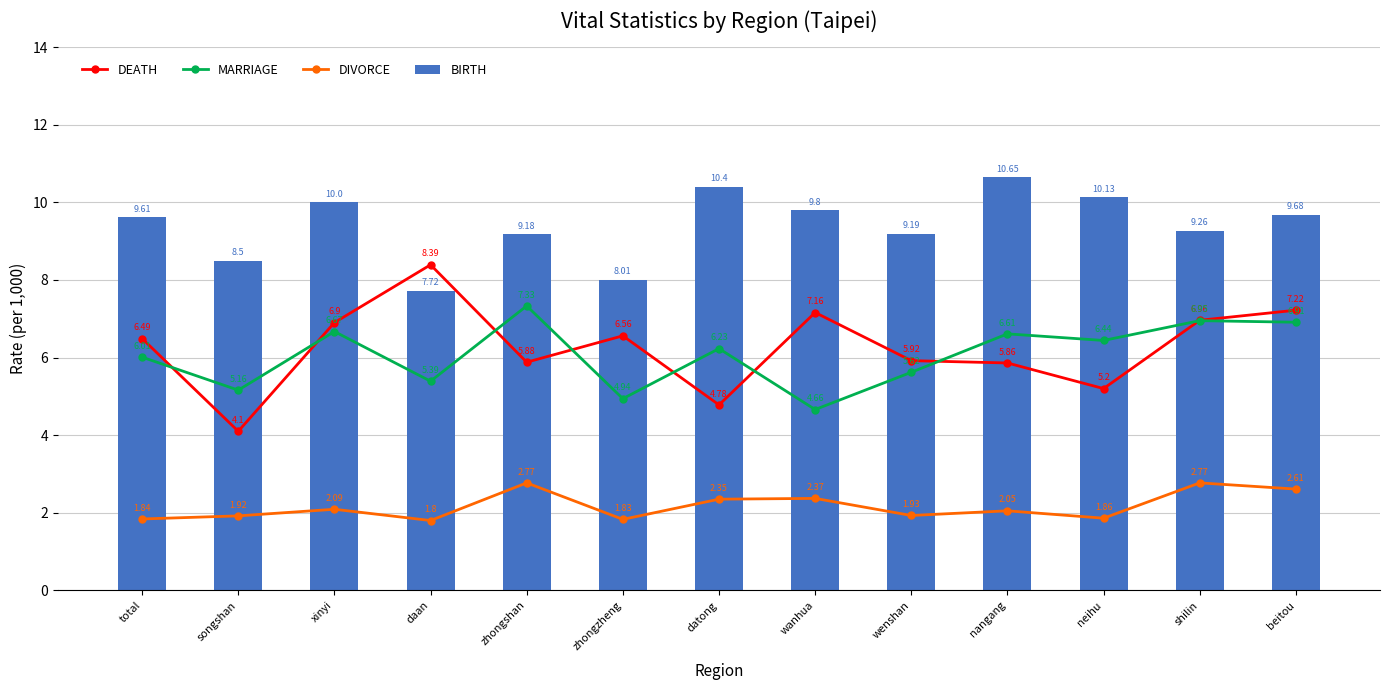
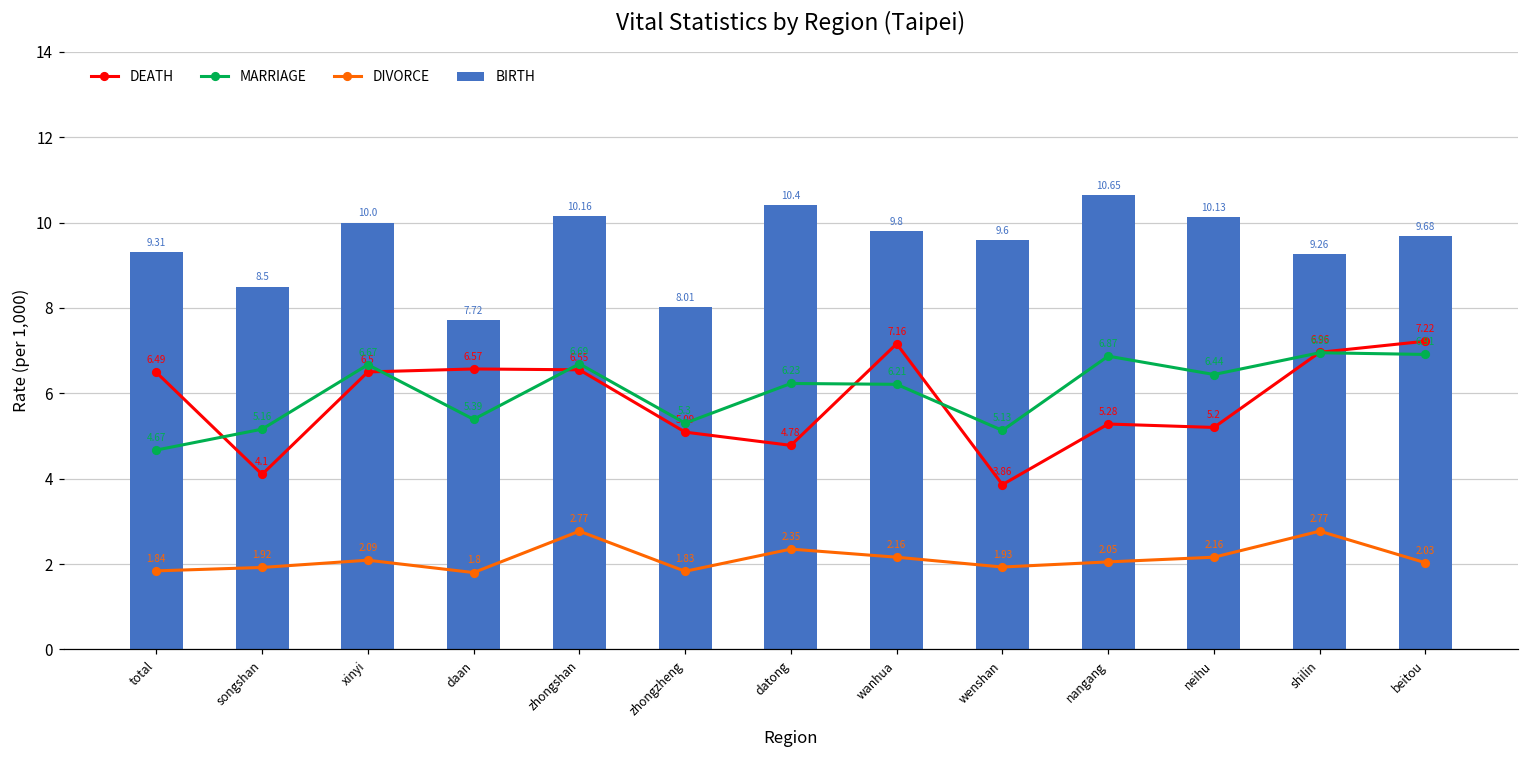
  {
    "BIRTH": {
-     "total": 9.61,
+     "total": 9.31,
      "songshan": 8.5,
      "xinyi": 10.0,
      "daan": 7.72,
-     "zhongshan": 9.18,
+     "zhongshan": 10.16,
      "zhongzheng": 8.01,
      "datong": 10.4,
      "wanhua": 9.8,
-     "wenshan": 9.19,
+     "wenshan": 9.6,
      "nangang": 10.65,
      "neihu": 10.13,
      "shilin": 9.26,
      "beitou": 9.68
    },
    "DEATH": {
      "total": 6.49,
      "songshan": 4.1,
-     "xinyi": 6.9,
-     "daan": 8.39,
-     "zhongshan": 5.88,
-     "zhongzheng": 6.56,
+     "xinyi": 6.5,
+     "daan": 6.57,
+     "zhongshan": 6.55,
+     "zhongzheng": 5.09,
      "datong": 4.78,
      "wanhua": 7.16,
-     "wenshan": 5.92,
-     "nangang": 5.86,
+     "wenshan": 3.86,
+     "nangang": 5.28,
      "neihu": 5.2,
      "beitou": 7.22
    },
    "MARRIAGE": {
-     "total": 6.01,
+     "total": 4.67,
      "songshan": 5.16,
      "daan": 5.39,
-     "zhongshan": 7.33,
-     "zhongzheng": 4.94,
+     "zhongshan": 6.69,
+     "zhongzheng": 5.3,
      "datong": 6.23,
-     "wanhua": 4.66,
-     "wenshan": 5.62,
-     "nangang": 6.61,
+     "wanhua": 6.21,
+     "wenshan": 5.13,
+     "nangang": 6.87,
      "neihu": 6.44
    },
    "DIVORCE": {
      "total": 1.84,
      "songshan": 1.92,
      "xinyi": 2.09,
      "daan": 1.8,
      "zhongshan": 2.77,
      "zhongzheng": 1.83,
      "datong": 2.35,
-     "wanhua": 2.37,
+     "wanhua": 2.16,
      "wenshan": 1.93,
      "nangang": 2.05,
-     "neihu": 1.86,
+     "neihu": 2.16,
      "shilin": 2.77,
-     "beitou": 2.61
+     "beitou": 2.03
    }
  }
